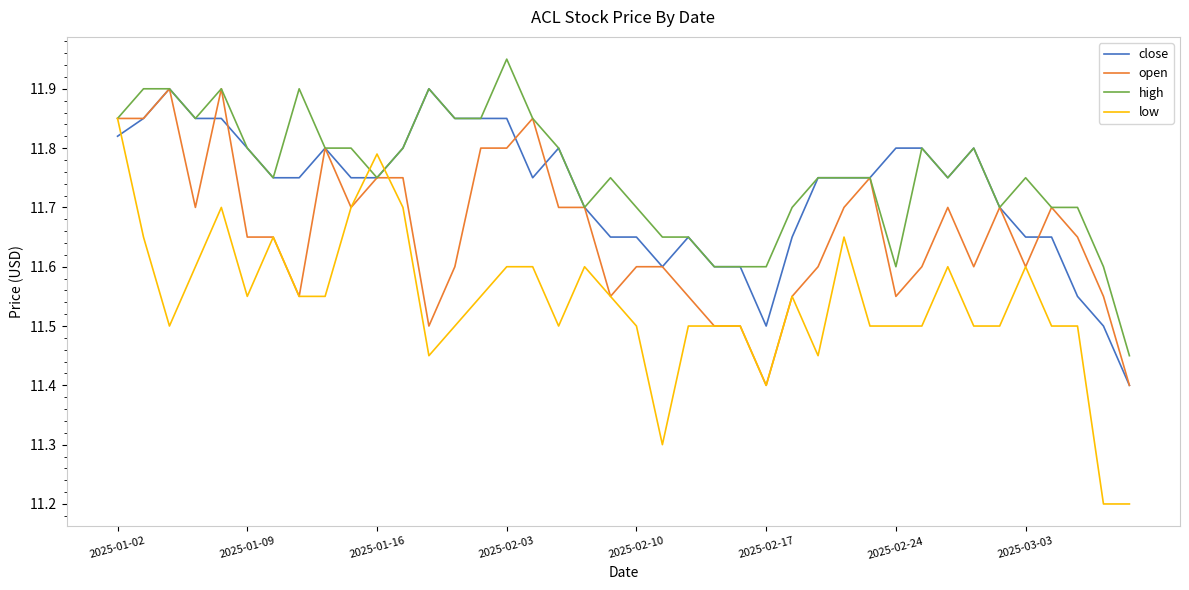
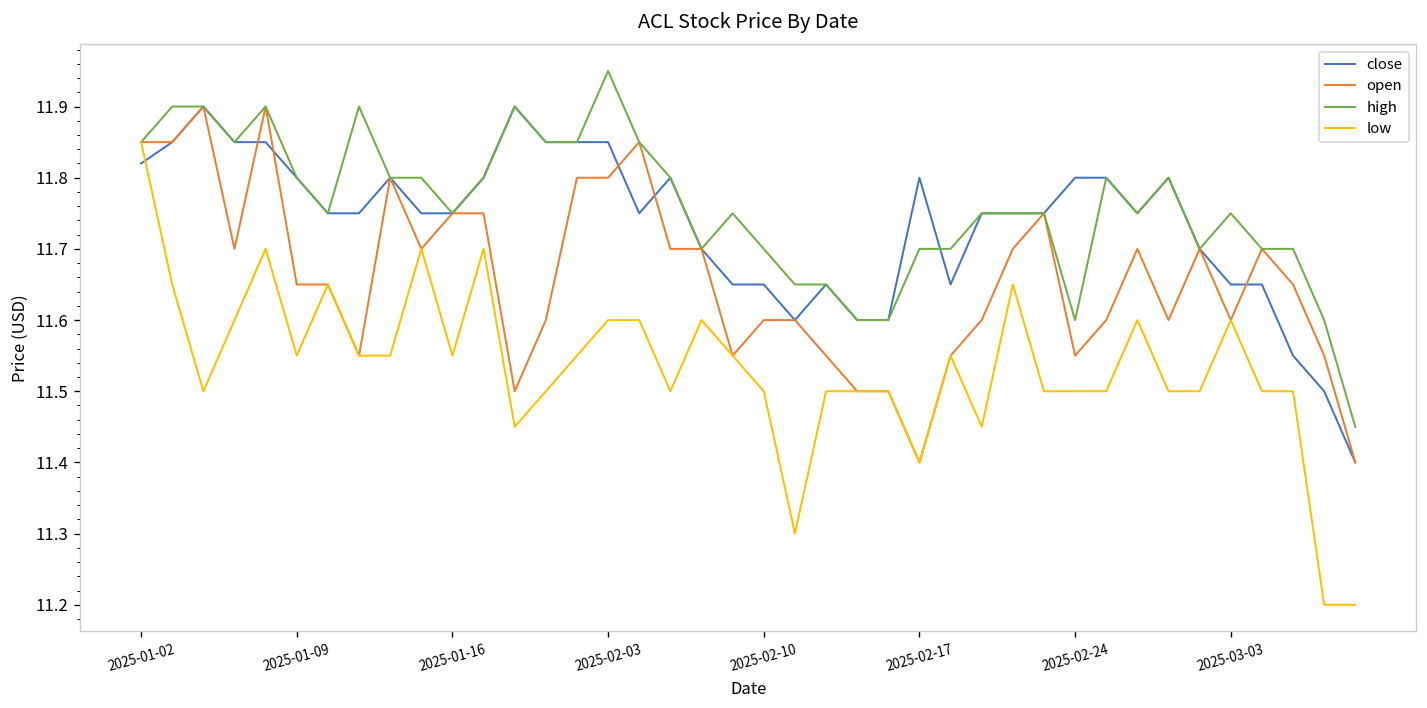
  {
    "close": {
      "2025-01-02": 11.82,
      "2025-02-03": 11.85,
      "2025-02-10": 11.65,
-     "2025-02-17": 11.5,
+     "2025-02-17": 11.8,
      "2025-02-24": 11.8,
      "2025-03-03": 11.65
    },
    "open": {
      "2025-01-09": 11.65,
      "2025-02-03": 11.80,
      "2025-02-10": 11.60,
      "2025-02-24": 11.55
    },
    "high": {
      "2025-02-03": 11.95,
      "2025-02-10": 11.7,
-     "2025-02-17": 11.6,
+     "2025-02-17": 11.7,
      "2025-02-24": 11.6,
      "2025-03-03": 11.75
    },
    "low": {
      "2025-01-09": 11.55,
-     "2025-01-16": 11.79,
+     "2025-01-16": 11.55,
      "2025-02-03": 11.60,
      "2025-02-10": 11.50,
      "2025-02-24": 11.50
    }
  }
